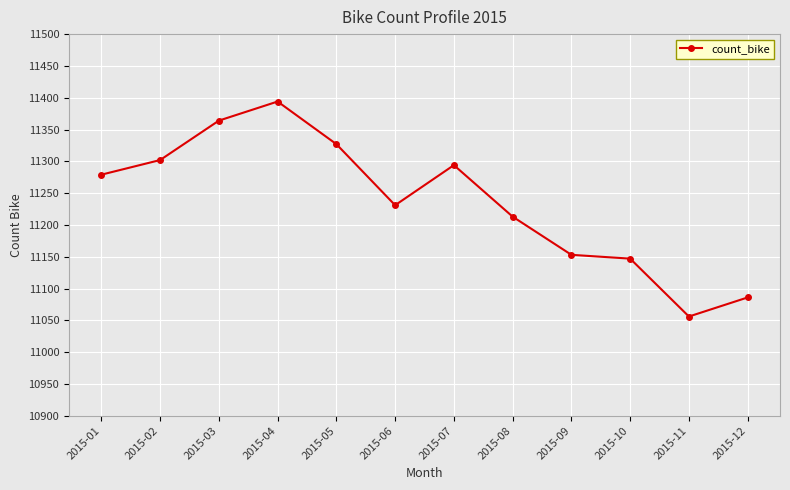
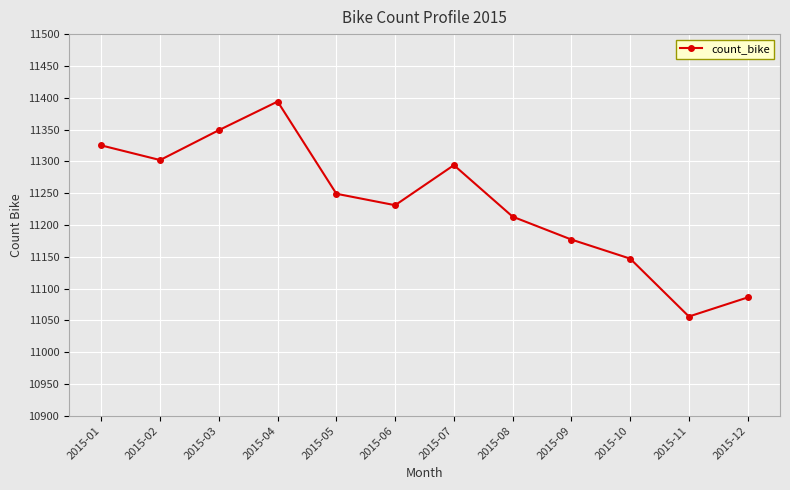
  {
-   "2015-01": 11280,
+   "2015-01": 11330,
    "2015-02": 11300,
-   "2015-03": 11360,
+   "2015-03": 11350,
    "2015-04": 11390,
-   "2015-05": 11330,
+   "2015-05": 11250,
    "2015-06": 11230,
    "2015-07": 11290,
    "2015-08": 11210,
-   "2015-09": 11150,
+   "2015-09": 11180,
    "2015-10": 11150,
    "2015-11": 11060,
    "2015-12": 11090
  }
